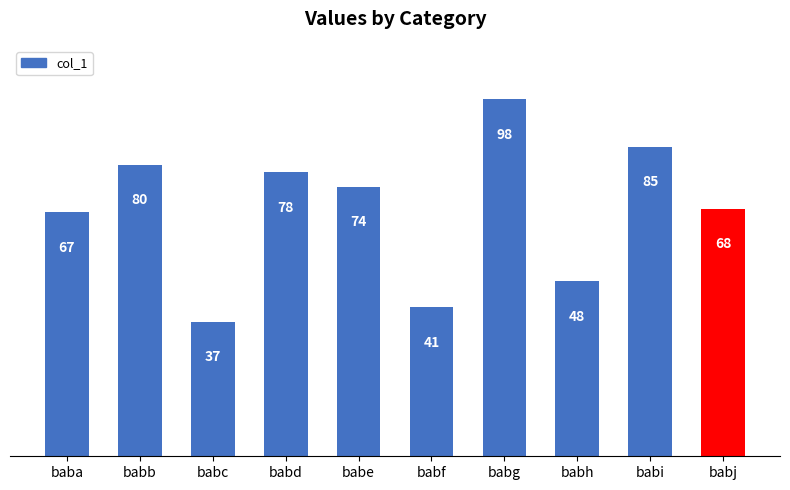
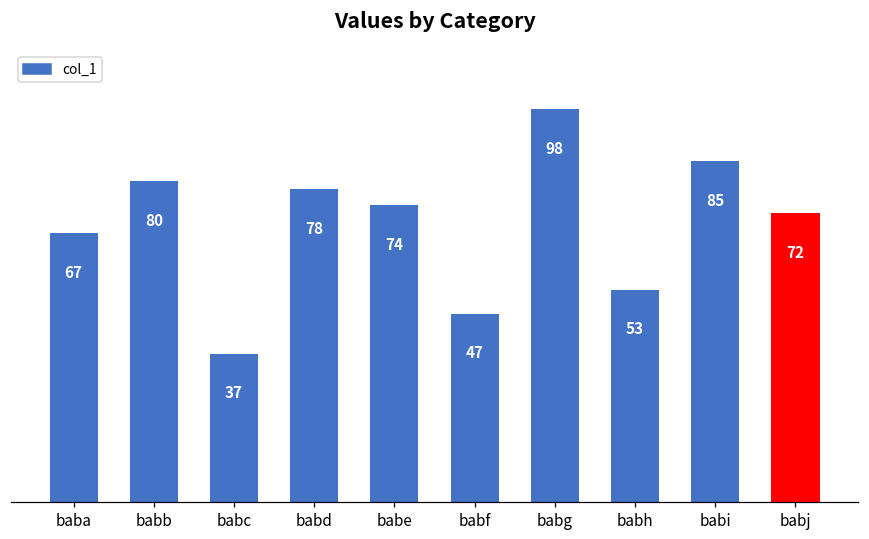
  {
    "baba": 67,
    "babb": 80,
    "babc": 37,
    "babd": 78,
    "babe": 74,
-   "babf": 41,
+   "babf": 47,
    "babg": 98,
-   "babh": 48,
+   "babh": 53,
    "babi": 85,
-   "babj": 68
+   "babj": 72
  }
